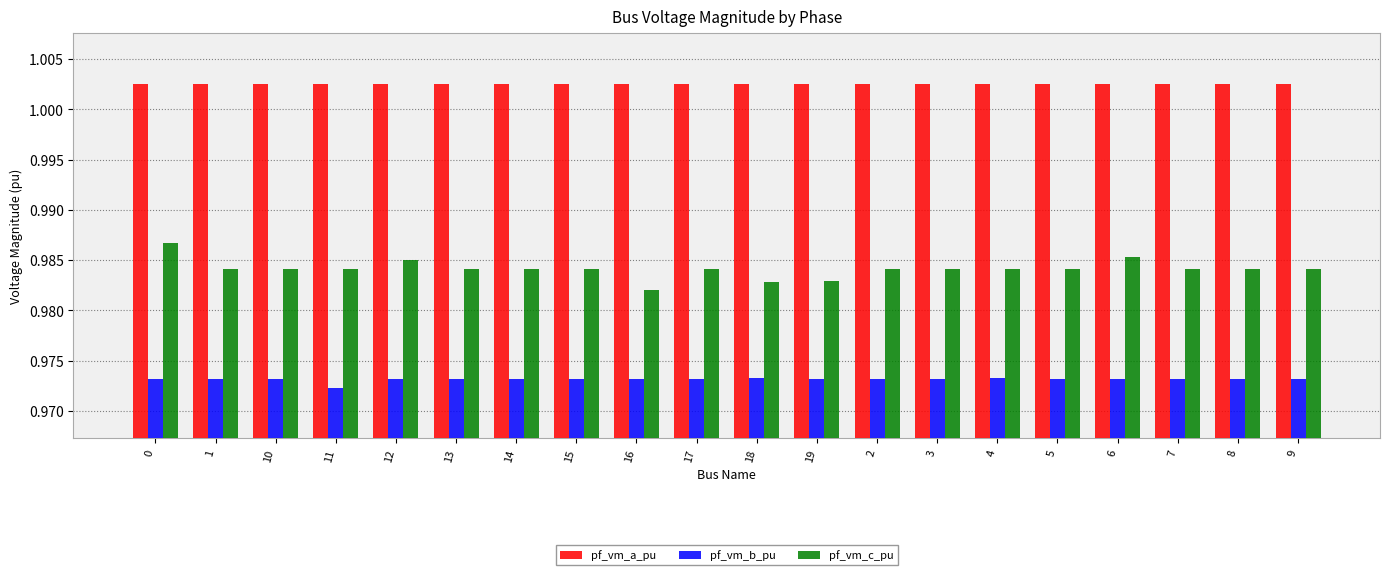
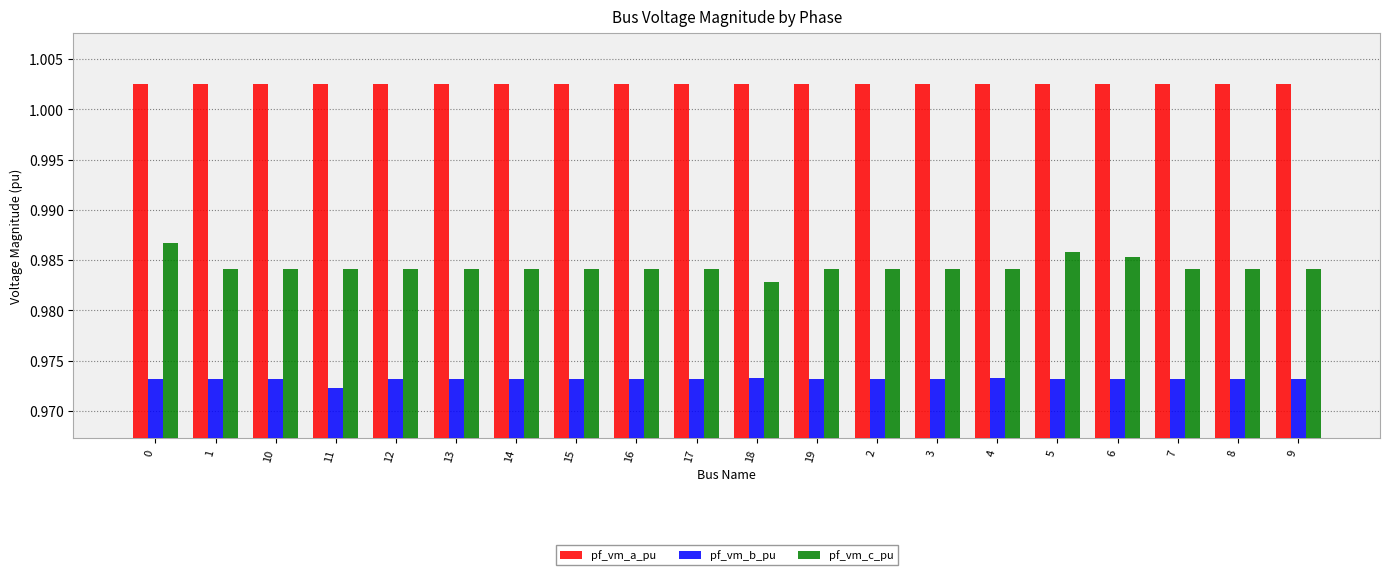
  {
    "pf_vm_a_pu": {
      "0": 1.0026,
      "1": 1.0025,
      "10": 1.0025,
      "11": 1.0025,
      "12": 1.0025,
      "13": 1.0025,
      "14": 1.0025,
      "15": 1.0025,
      "16": 1.0025,
      "17": 1.0025,
      "18": 1.0026,
      "19": 1.0025,
      "2": 1.0025,
      "3": 1.0025,
      "4": 1.0026,
      "5": 1.0025,
      "6": 1.0025,
      "7": 1.0025,
      "8": 1.0025,
      "9": 1.0025
    },
    "pf_vm_b_pu": {
      "0": 0.9731,
      "1": 0.9732,
      "10": 0.9732,
      "11": 0.9723,
      "12": 0.9732,
      "13": 0.9732,
      "14": 0.9732,
      "15": 0.9732,
      "16": 0.9732,
      "17": 0.9732,
      "18": 0.9732,
      "19": 0.9732,
      "2": 0.9732,
      "3": 0.9732,
      "4": 0.9732,
      "5": 0.9732,
      "6": 0.9732,
      "7": 0.9732,
      "8": 0.9732,
      "9": 0.9732
    },
    "pf_vm_c_pu": {
      "0": 0.9867,
      "1": 0.9841,
      "10": 0.9841,
      "11": 0.9841,
-     "12": 0.9850,
+     "12": 0.9841,
      "13": 0.9841,
      "14": 0.9841,
      "15": 0.9841,
-     "16": 0.9820,
+     "16": 0.9841,
      "17": 0.9841,
      "18": 0.9828,
-     "19": 0.9830,
+     "19": 0.9841,
      "2": 0.9841,
      "3": 0.9841,
      "4": 0.9841,
-     "5": 0.9841,
+     "5": 0.9858,
      "6": 0.9853,
      "7": 0.9841,
      "8": 0.9841,
      "9": 0.9841
    }
  }
